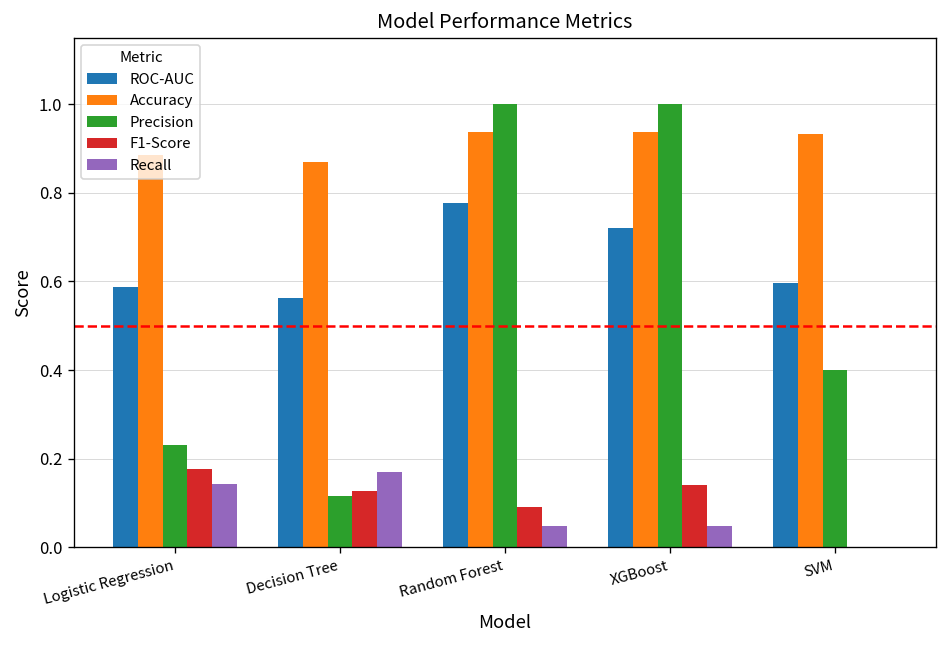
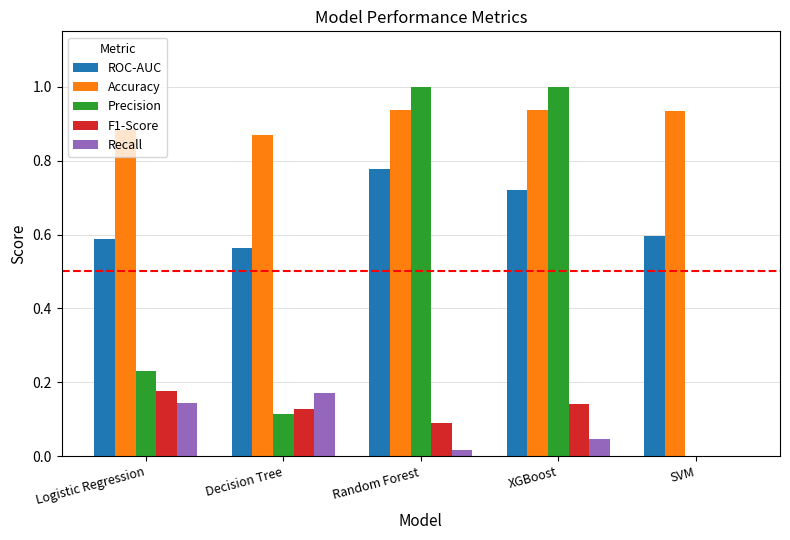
  {
    "ROC-AUC": {
      "Logistic Regression": 0.59,
      "Decision Tree": 0.56,
      "Random Forest": 0.78,
      "XGBoost": 0.72,
      "SVM": 0.60
    },
    "Accuracy": {
      "Decision Tree": 0.87,
      "Random Forest": 0.94,
      "XGBoost": 0.94,
      "SVM": 0.93
    },
    "Precision": {
      "Logistic Regression": 0.23,
      "Decision Tree": 0.12,
      "Random Forest": 1.0,
      "XGBoost": 1.0,
-     "SVM": 0.4
+     "SVM": 0.0
    },
    "F1-Score": {
      "Logistic Regression": 0.18,
      "Decision Tree": 0.13,
      "Random Forest": 0.09,
      "XGBoost": 0.14,
      "SVM": 0.00
    },
    "Recall": {
      "Logistic Regression": 0.14,
      "Decision Tree": 0.17,
-     "Random Forest": 0.05,
+     "Random Forest": 0.02,
      "XGBoost": 0.05,
      "SVM": 0.00
    }
  }
